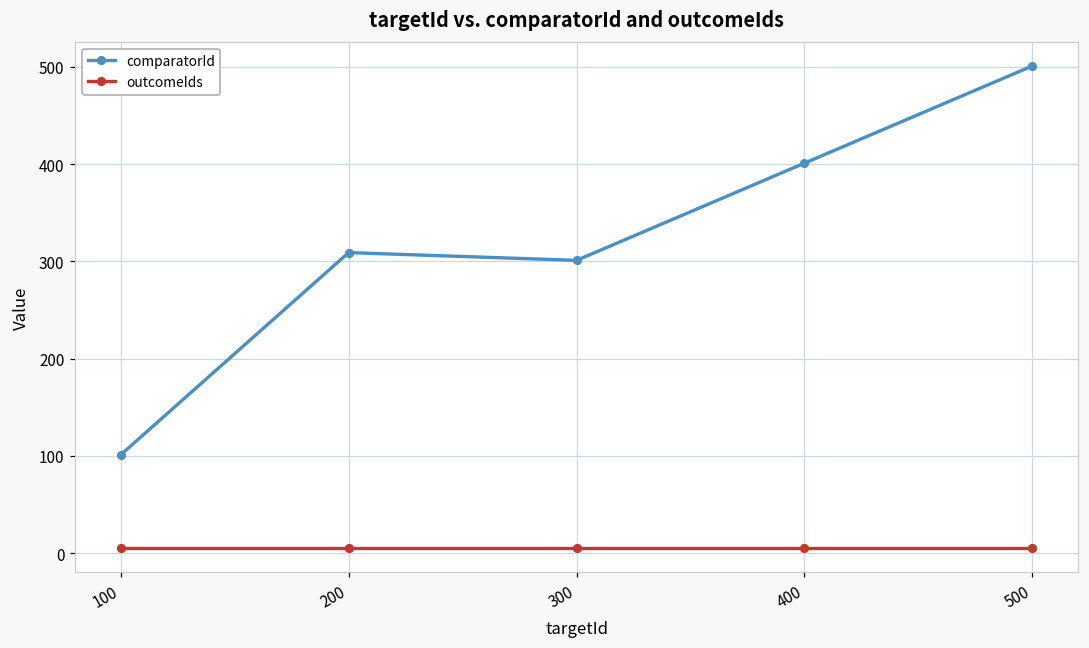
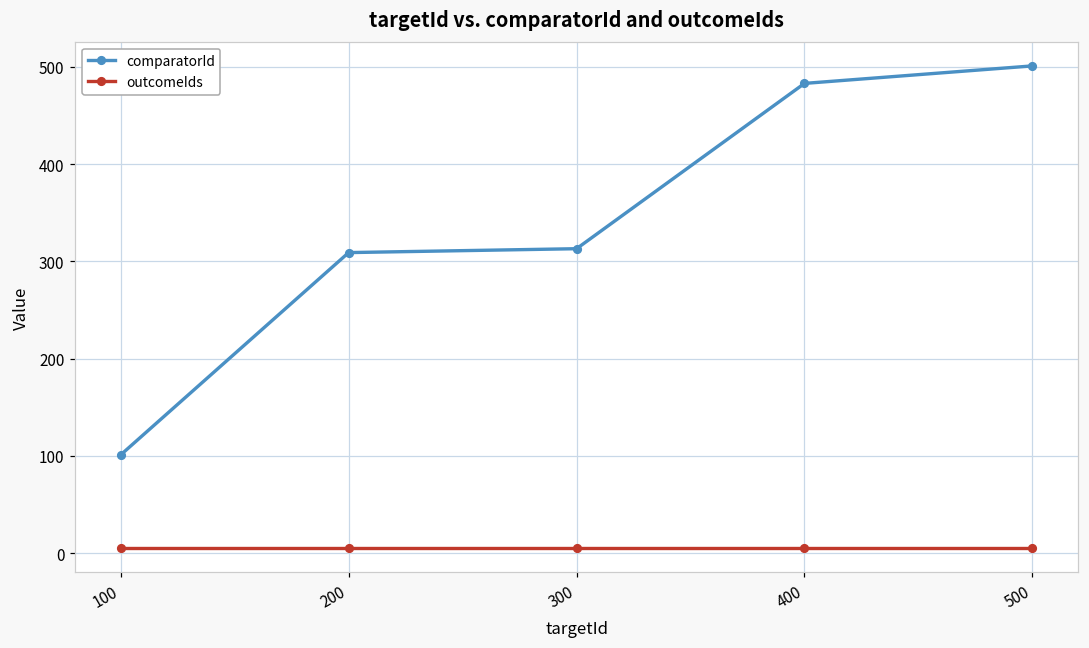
  {
    "comparatorId": {
      "100": 100,
      "200": 310,
-     "300": 300,
-     "400": 400,
+     "300": 310,
+     "400": 480,
      "500": 500
    },
    "outcomeIds": {
      "100": 10,
      "200": 10,
      "300": 10,
      "400": 10,
      "500": 10
    }
  }
